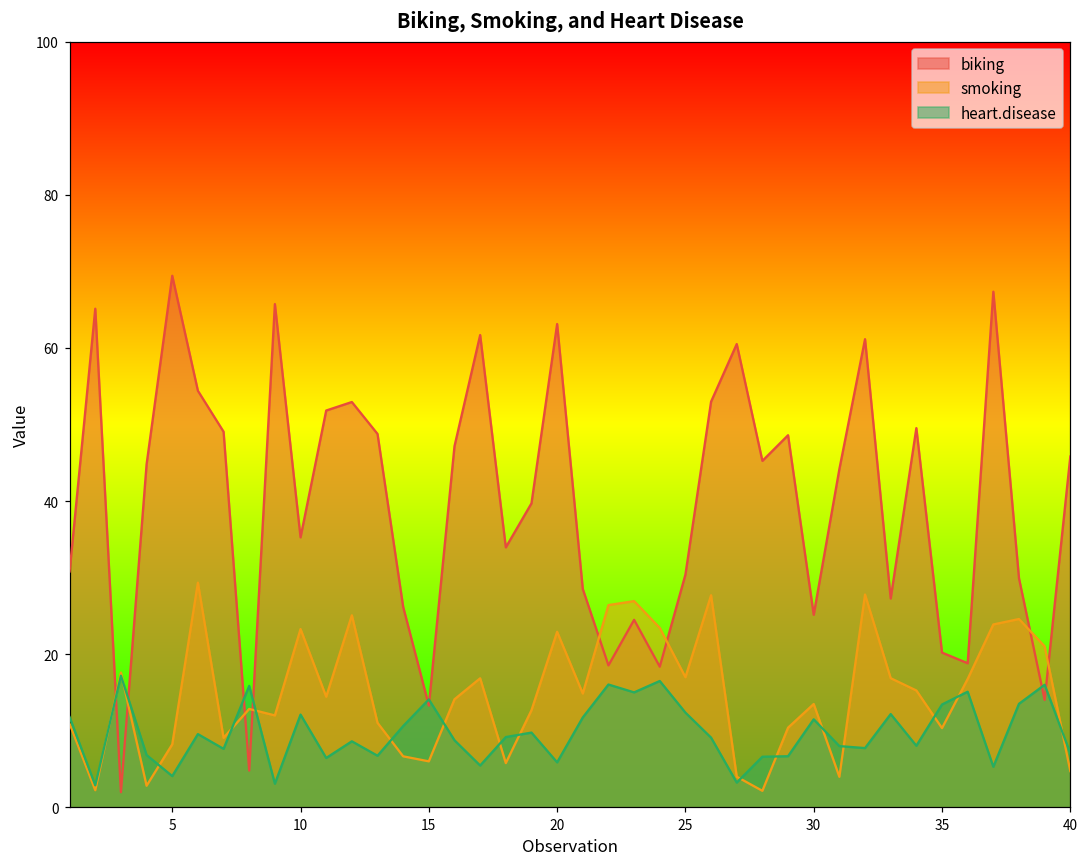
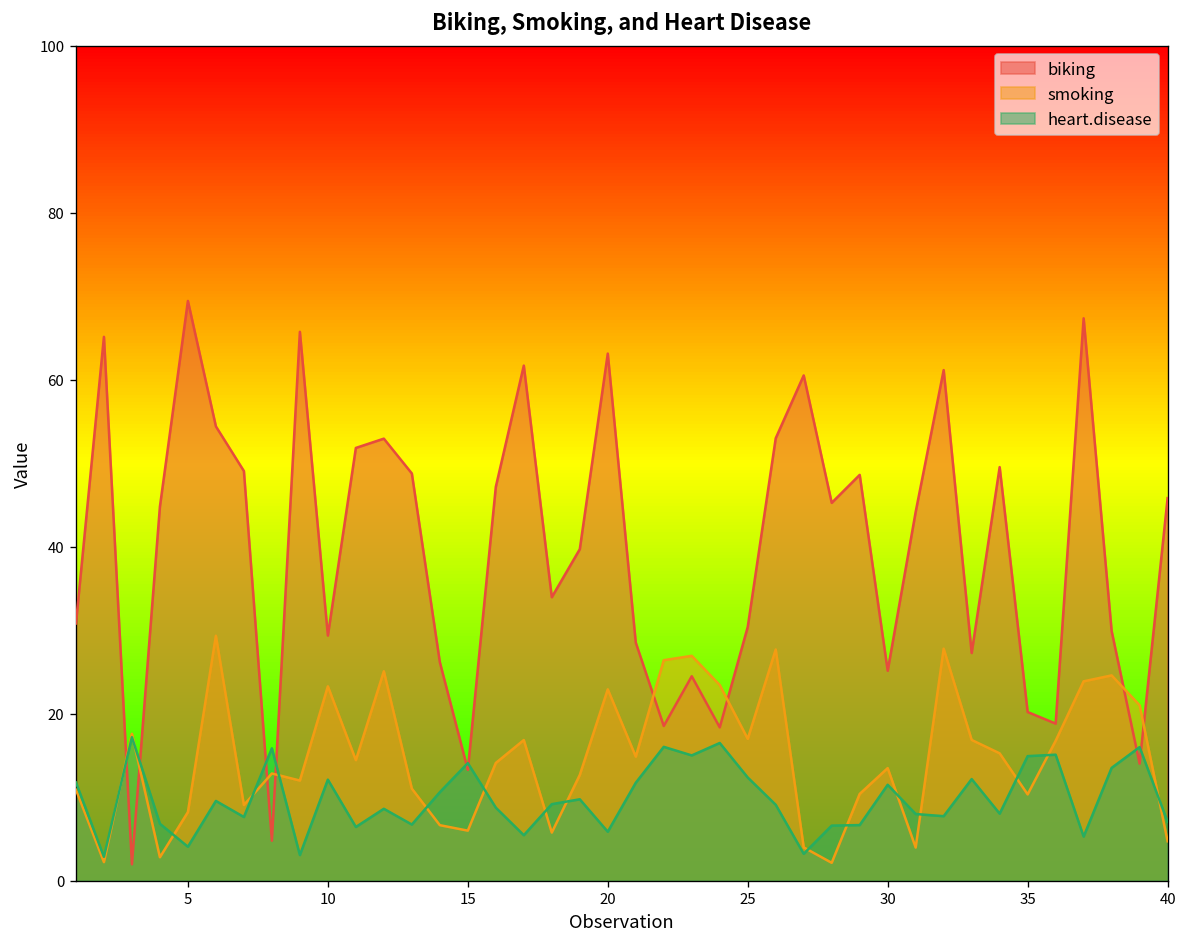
  {
    "biking": {
      "5": 69,
-     "10": 35,
+     "10": 29,
      "15": 13,
      "20": 63,
      "25": 30,
      "30": 25,
      "35": 20,
      "40": 46
    },
    "smoking": {
      "5": 8,
      "10": 23,
      "15": 6,
      "20": 23,
      "25": 17,
      "30": 13,
      "35": 10,
      "40": 5
    },
    "heart.disease": {
      "5": 4,
      "10": 12,
      "15": 14,
      "20": 6,
      "25": 12,
      "30": 11,
-     "35": 13,
+     "35": 15,
      "40": 7
    }
  }
